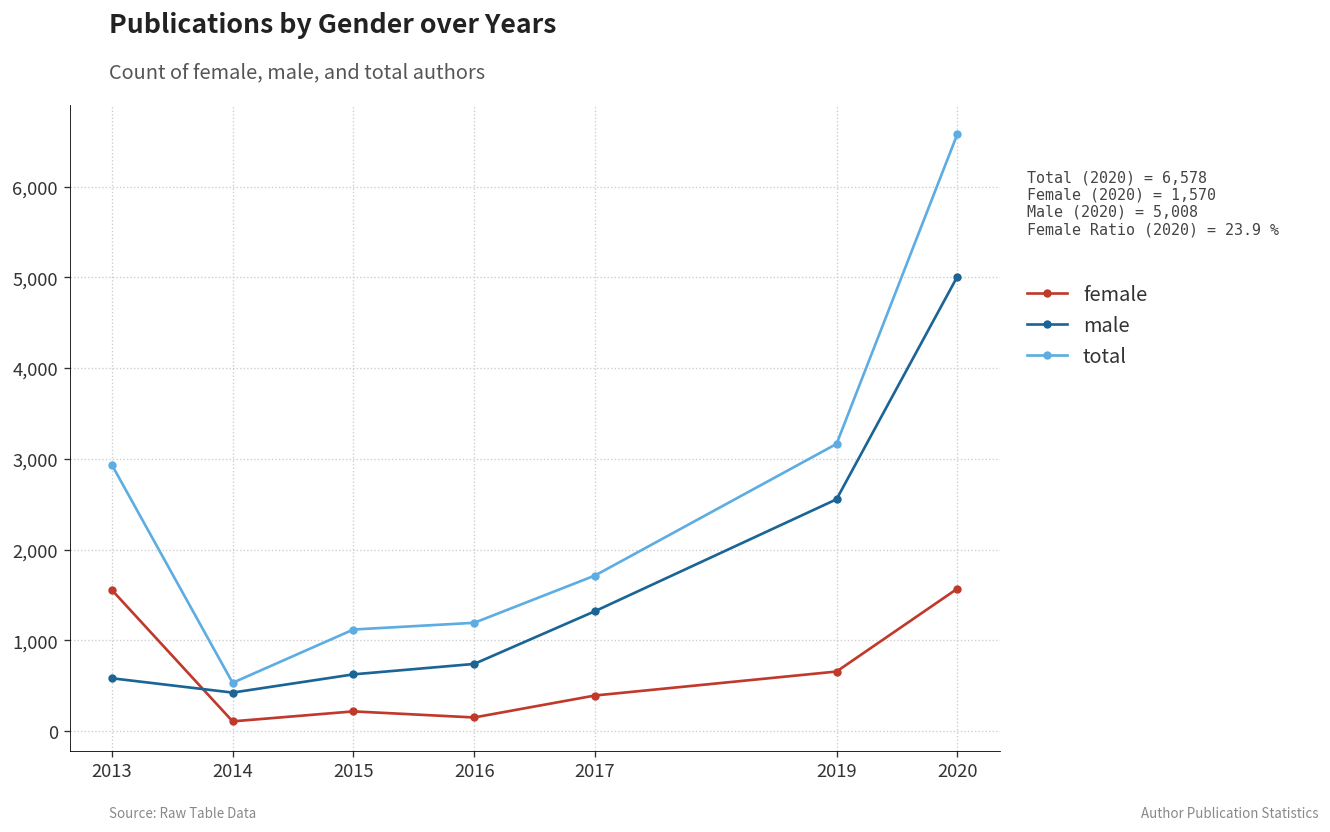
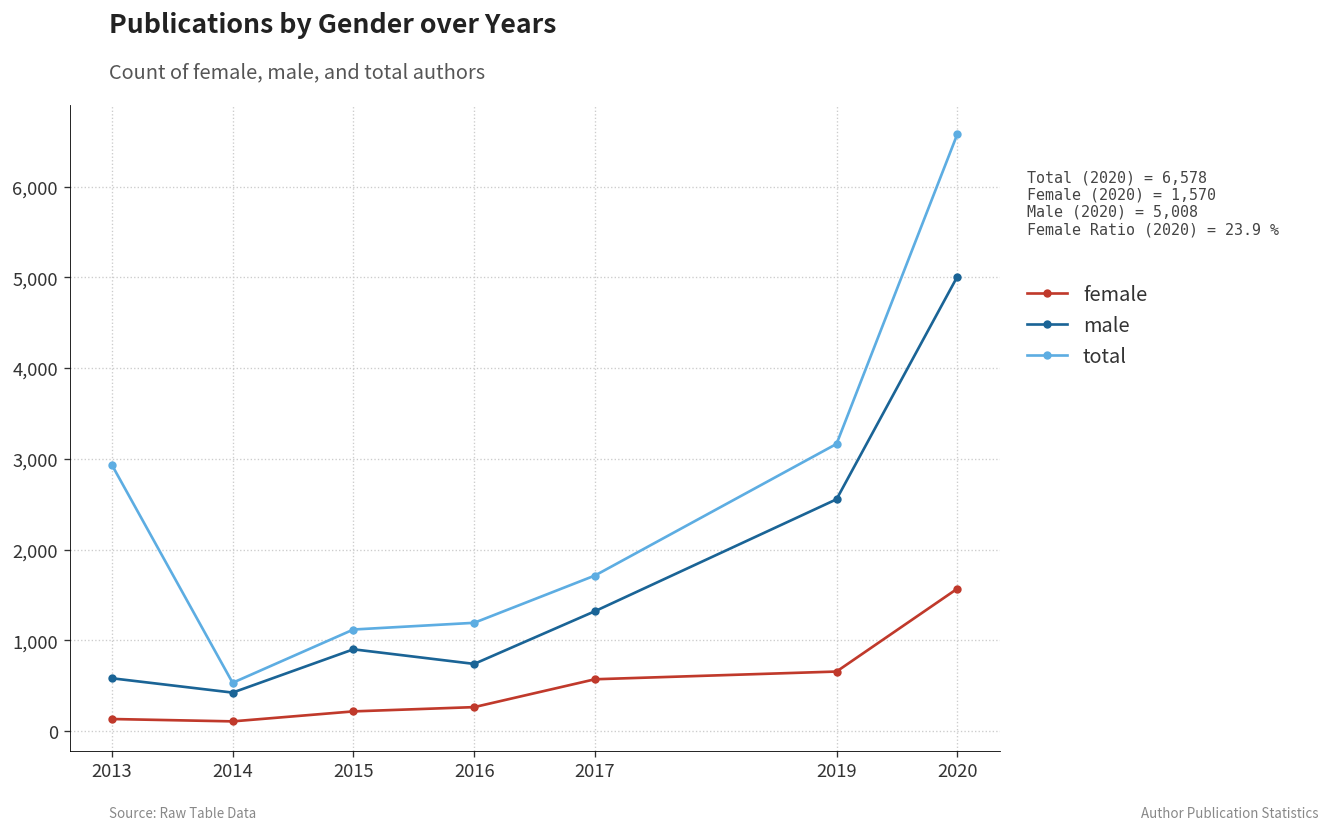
  {
    "female": {
-     "2013": "1,600",
+     "2013": "100",
      "2014": "100",
      "2015": "200",
-     "2016": "200",
-     "2017": "400",
+     "2016": "300",
+     "2017": "600",
      "2019": "700",
      "2020": "1,600"
    },
    "male": {
      "2013": "600",
      "2014": "400",
-     "2015": "600",
+     "2015": "900",
      "2016": "700",
      "2017": "1,300",
      "2019": "2,600",
      "2020": "5,000"
    },
    "total": {
      "2013": "2,900",
      "2014": "500",
      "2015": "1,100",
      "2016": "1,200",
      "2017": "1,700",
      "2019": "3,200",
      "2020": "6,600"
    }
  }
